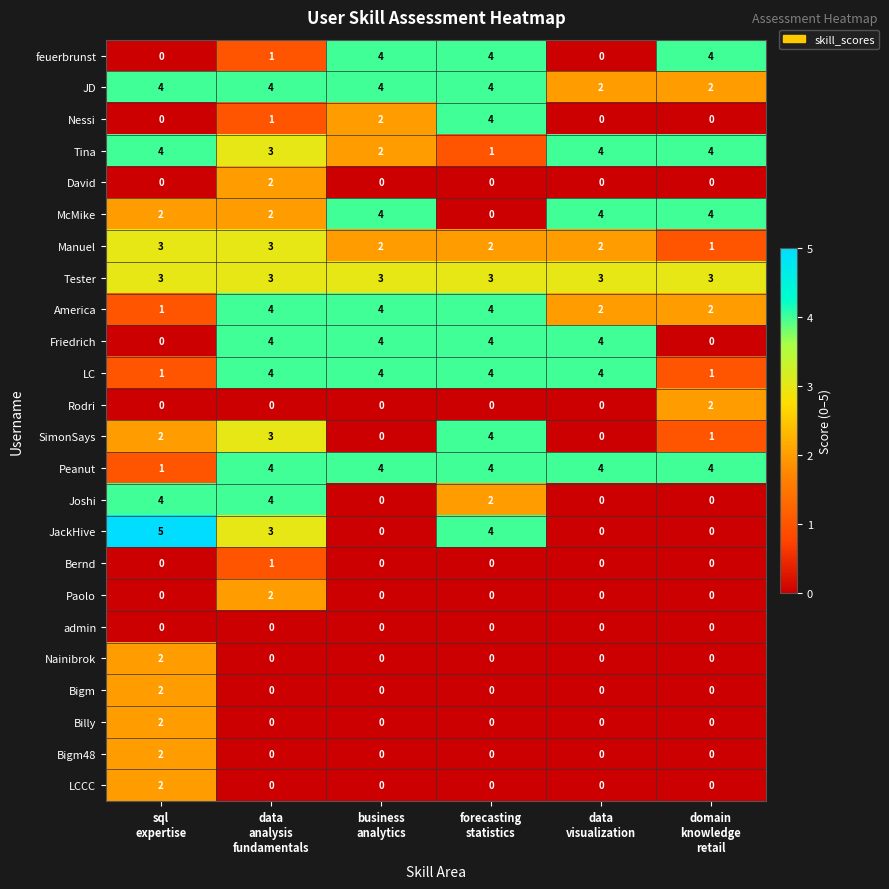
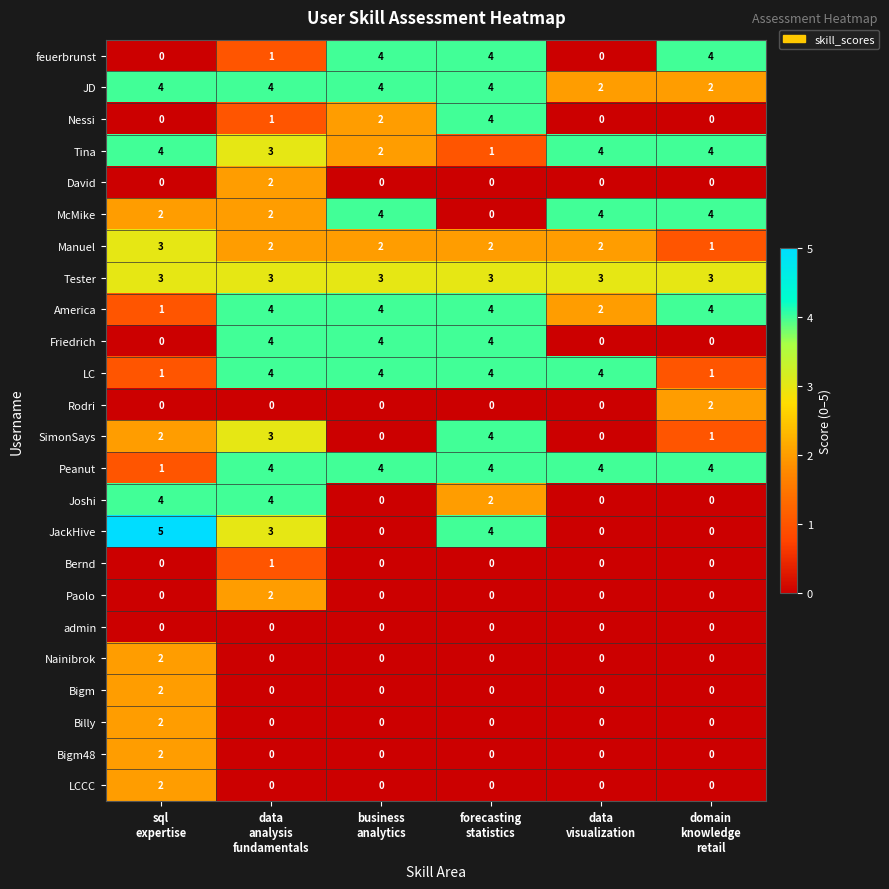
  {
    "feuerbrunst": {
      "sql expertise": 0,
      "data analysis fundamentals": 1,
      "business analytics": 4,
      "forecasting statistics": 4,
      "data visualization": 0,
      "domain knowledge retail": 4
    },
    "JD": {
      "sql expertise": 4,
      "data analysis fundamentals": 4,
      "business analytics": 4,
      "forecasting statistics": 4,
      "data visualization": 2,
      "domain knowledge retail": 2
    },
    "Nessi": {
      "sql expertise": 0,
      "data analysis fundamentals": 1,
      "business analytics": 2,
      "forecasting statistics": 4,
      "data visualization": 0,
      "domain knowledge retail": 0
    },
    "Tina": {
      "sql expertise": 4,
      "data analysis fundamentals": 3,
      "business analytics": 2,
      "forecasting statistics": 1,
      "data visualization": 4,
      "domain knowledge retail": 4
    },
    "David": {
      "sql expertise": 0,
      "data analysis fundamentals": 2,
      "business analytics": 0,
      "forecasting statistics": 0,
      "data visualization": 0,
      "domain knowledge retail": 0
    },
    "McMike": {
      "sql expertise": 2,
      "data analysis fundamentals": 2,
      "business analytics": 4,
      "forecasting statistics": 0,
      "data visualization": 4,
      "domain knowledge retail": 4
    },
    "Manuel": {
      "sql expertise": 3,
-     "data analysis fundamentals": 3,
+     "data analysis fundamentals": 2,
      "business analytics": 2,
      "forecasting statistics": 2,
      "data visualization": 2,
      "domain knowledge retail": 1
    },
    "Tester": {
      "sql expertise": 3,
      "data analysis fundamentals": 3,
      "business analytics": 3,
      "forecasting statistics": 3,
      "data visualization": 3,
      "domain knowledge retail": 3
    },
    "America": {
      "sql expertise": 1,
      "data analysis fundamentals": 4,
      "business analytics": 4,
      "forecasting statistics": 4,
      "data visualization": 2,
-     "domain knowledge retail": 2
+     "domain knowledge retail": 4
    },
    "Friedrich": {
      "sql expertise": 0,
      "data analysis fundamentals": 4,
      "business analytics": 4,
      "forecasting statistics": 4,
-     "data visualization": 4,
+     "data visualization": 0,
      "domain knowledge retail": 0
    },
    "LC": {
      "sql expertise": 1,
      "data analysis fundamentals": 4,
      "business analytics": 4,
      "forecasting statistics": 4,
      "data visualization": 4,
      "domain knowledge retail": 1
    },
    "Rodri": {
      "sql expertise": 0,
      "data analysis fundamentals": 0,
      "business analytics": 0,
      "forecasting statistics": 0,
      "data visualization": 0,
      "domain knowledge retail": 2
    },
    "SimonSays": {
      "sql expertise": 2,
      "data analysis fundamentals": 3,
      "business analytics": 0,
      "forecasting statistics": 4,
      "data visualization": 0,
      "domain knowledge retail": 1
    },
    "Peanut": {
      "sql expertise": 1,
      "data analysis fundamentals": 4,
      "business analytics": 4,
      "forecasting statistics": 4,
      "data visualization": 4,
      "domain knowledge retail": 4
    },
    "Joshi": {
      "sql expertise": 4,
      "data analysis fundamentals": 4,
      "business analytics": 0,
      "forecasting statistics": 2,
      "data visualization": 0,
      "domain knowledge retail": 0
    },
    "JackHive": {
      "sql expertise": 5,
      "data analysis fundamentals": 3,
      "business analytics": 0,
      "forecasting statistics": 4,
      "data visualization": 0,
      "domain knowledge retail": 0
    },
    "Bernd": {
      "sql expertise": 0,
      "data analysis fundamentals": 1,
      "business analytics": 0,
      "forecasting statistics": 0,
      "data visualization": 0,
      "domain knowledge retail": 0
    },
    "Paolo": {
      "sql expertise": 0,
      "data analysis fundamentals": 2,
      "business analytics": 0,
      "forecasting statistics": 0,
      "data visualization": 0,
      "domain knowledge retail": 0
    },
    "admin": {
      "sql expertise": 0,
      "data analysis fundamentals": 0,
      "business analytics": 0,
      "forecasting statistics": 0,
      "data visualization": 0,
      "domain knowledge retail": 0
    },
    "Nainibrok": {
      "sql expertise": 2,
      "data analysis fundamentals": 0,
      "business analytics": 0,
      "forecasting statistics": 0,
      "data visualization": 0,
      "domain knowledge retail": 0
    },
    "Bigm": {
      "sql expertise": 2,
      "data analysis fundamentals": 0,
      "business analytics": 0,
      "forecasting statistics": 0,
      "data visualization": 0,
      "domain knowledge retail": 0
    },
    "Billy": {
      "sql expertise": 2,
      "data analysis fundamentals": 0,
      "business analytics": 0,
      "forecasting statistics": 0,
      "data visualization": 0,
      "domain knowledge retail": 0
    },
    "Bigm48": {
      "sql expertise": 2,
      "data analysis fundamentals": 0,
      "business analytics": 0,
      "forecasting statistics": 0,
      "data visualization": 0,
      "domain knowledge retail": 0
    },
    "LCCC": {
      "sql expertise": 2,
      "data analysis fundamentals": 0,
      "business analytics": 0,
      "forecasting statistics": 0,
      "data visualization": 0,
      "domain knowledge retail": 0
    }
  }
